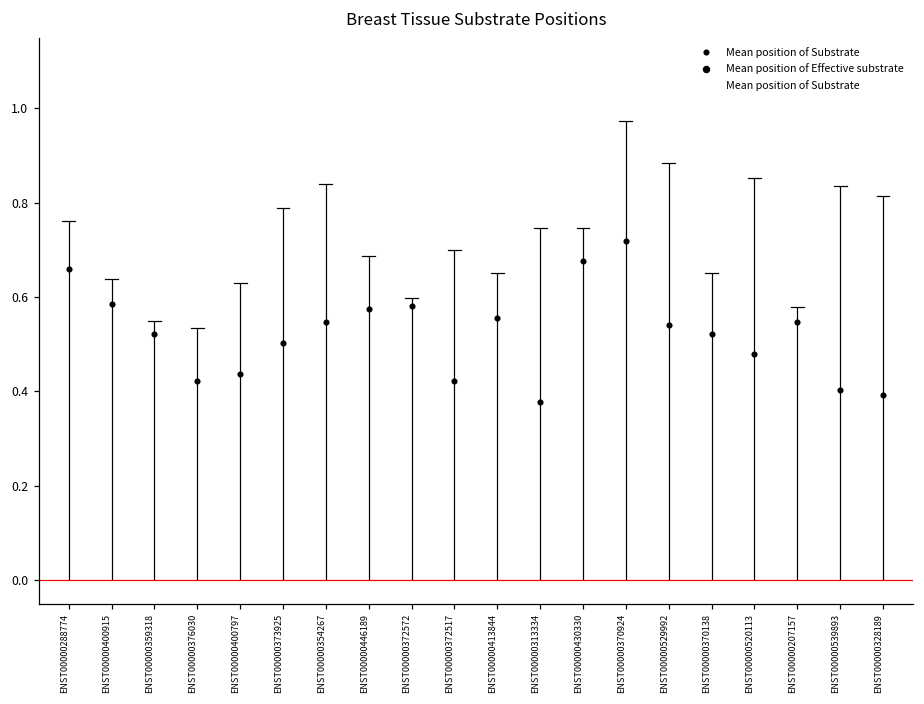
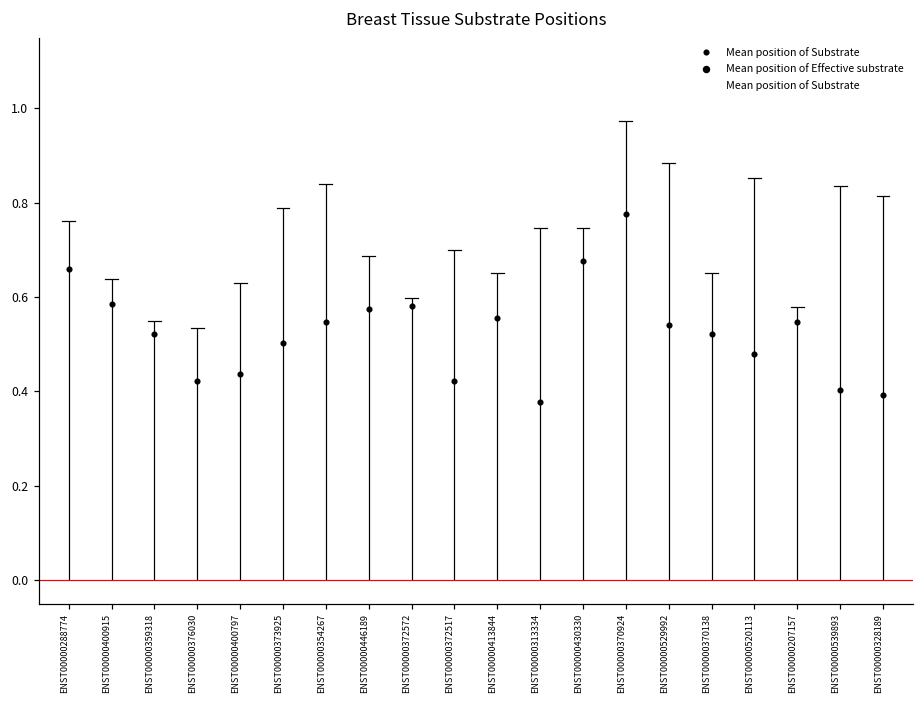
  {
    "Mean position of Substrate": {
      "ENST00000288774": 0.66,
      "ENST00000400915": 0.58,
      "ENST00000359318": 0.52,
      "ENST00000376030": 0.42,
      "ENST00000400797": 0.44,
      "ENST00000373925": 0.50,
      "ENST00000354267": 0.55,
      "ENST00000446189": 0.58,
      "ENST00000372572": 0.58,
      "ENST00000372517": 0.42,
      "ENST00000413844": 0.56,
      "ENST00000313334": 0.38,
      "ENST00000430330": 0.68,
-     "ENST00000370924": 0.72,
+     "ENST00000370924": 0.78,
      "ENST00000529992": 0.54,
      "ENST00000370138": 0.52,
      "ENST00000520113": 0.48,
      "ENST00000207157": 0.55,
      "ENST00000539893": 0.40,
      "ENST00000328189": 0.39
    }
  }
